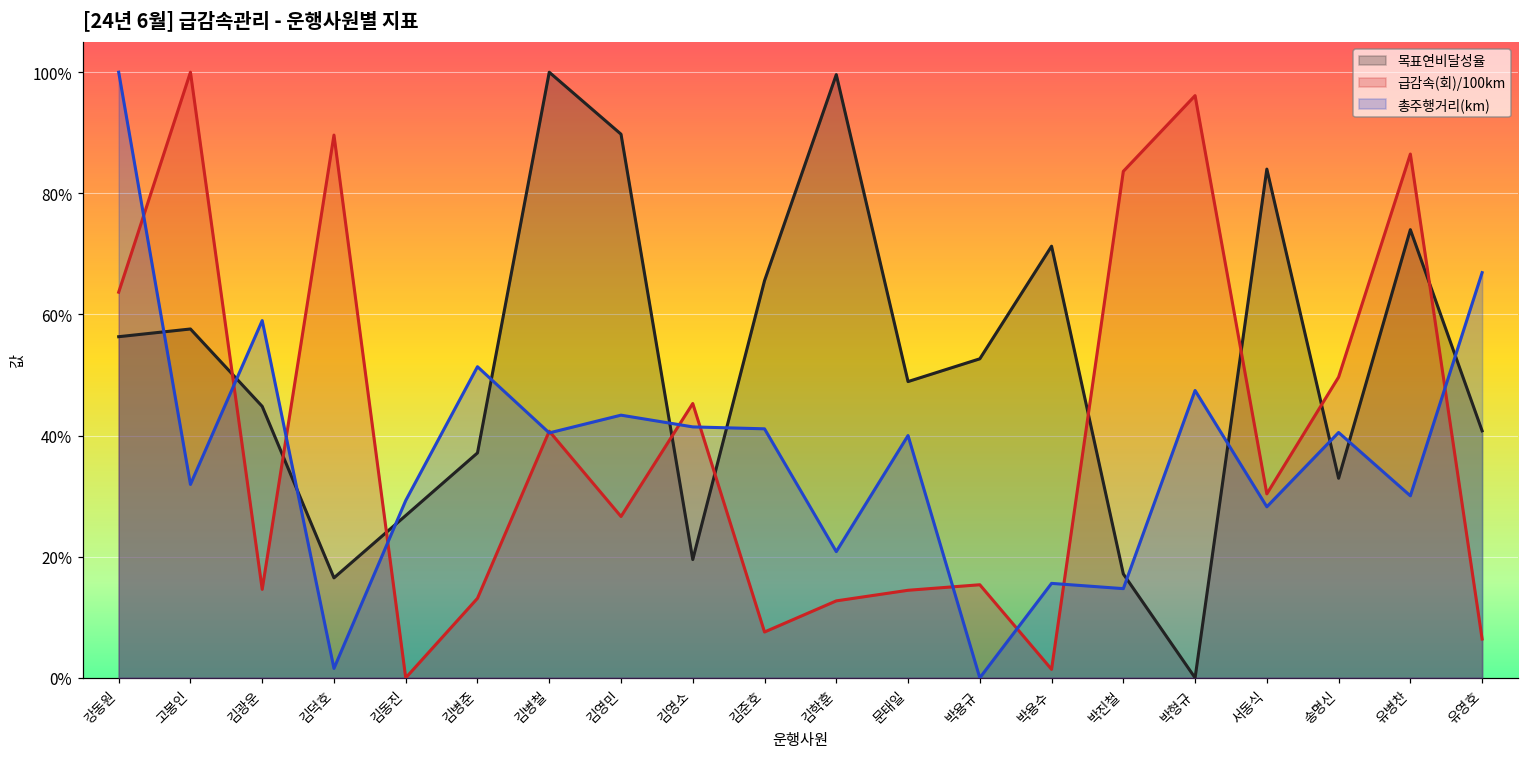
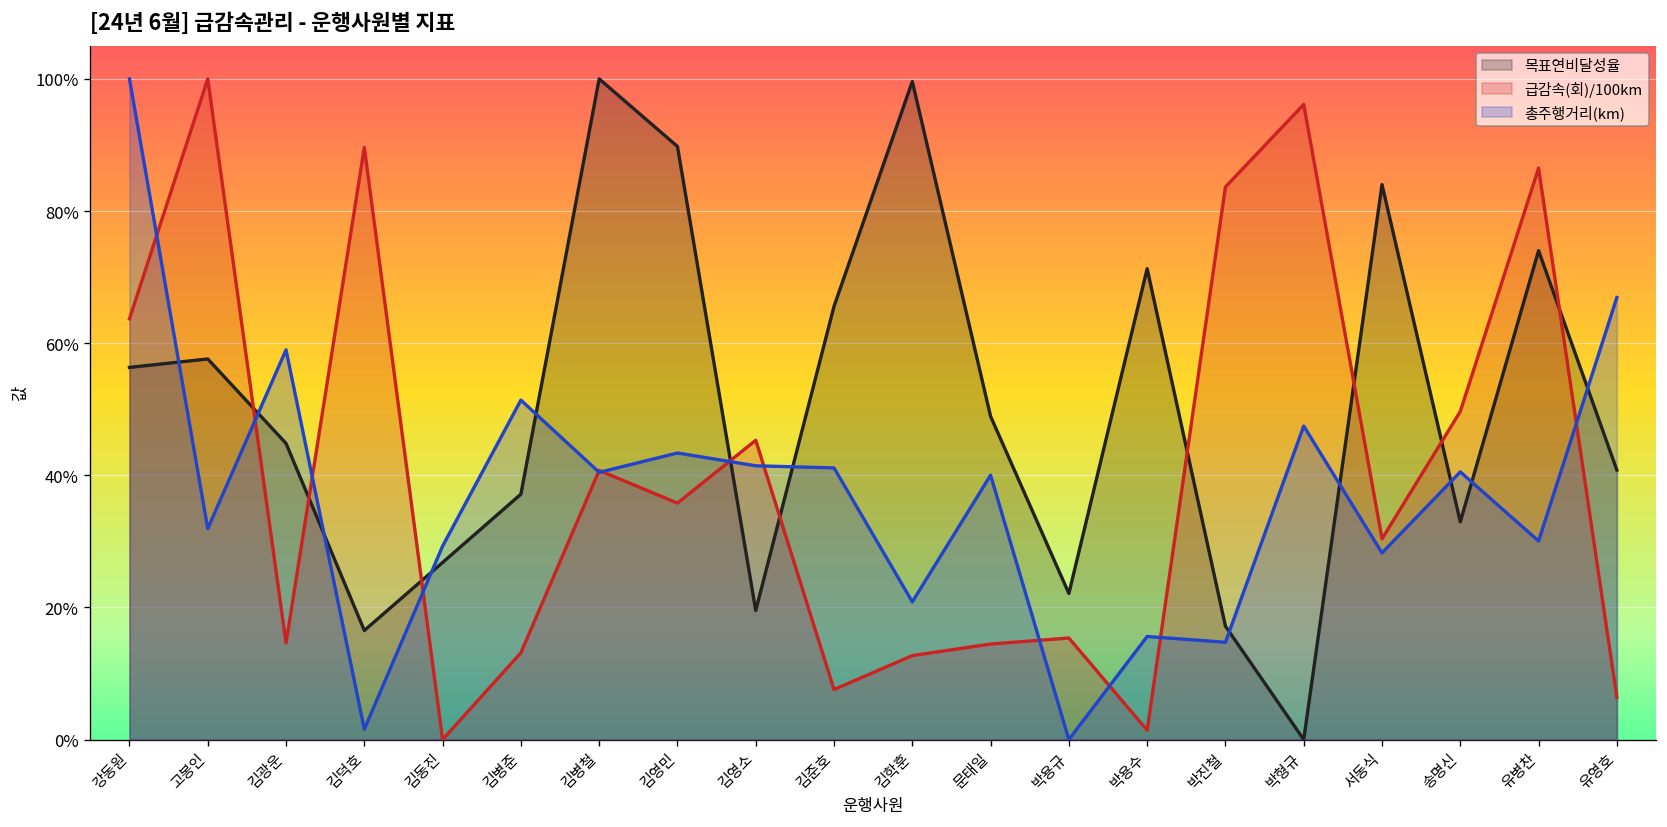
  {
    "목표연비달성율": {
      "강동원": "56%",
      "고봉인": "58%",
      "김광운": "45%",
      "김덕호": "17%",
      "김동진": "27%",
      "김병준": "37%",
      "김병철": "100%",
      "김영민": "90%",
      "김영소": "20%",
      "김준호": "66%",
      "김학훈": "100%",
      "문태일": "49%",
-     "박용규": "53%",
+     "박용규": "22%",
      "박용수": "71%",
      "박진철": "17%",
      "박형규": "0%",
      "서동식": "84%",
      "송명신": "33%",
      "유병찬": "74%",
      "유영호": "41%"
    },
    "급감속(회)/100km": {
      "강동원": "64%",
      "고봉인": "100%",
      "김광운": "15%",
      "김덕호": "90%",
      "김동진": "0%",
      "김병준": "13%",
-     "김영민": "27%",
+     "김영민": "36%",
      "김영소": "45%",
      "김준호": "8%",
      "김학훈": "13%",
      "문태일": "14%",
      "박용규": "15%",
      "박용수": "1%",
      "박진철": "84%",
      "박형규": "96%",
      "서동식": "30%",
      "송명신": "50%",
      "유병찬": "86%",
      "유영호": "6%"
    },
    "총주행거리(km)": {
      "강동원": "100%",
      "고봉인": "32%",
      "김광운": "59%",
      "김덕호": "2%",
      "김동진": "29%",
      "김병준": "51%",
      "김영민": "43%",
      "김영소": "41%",
      "김준호": "41%",
      "김학훈": "21%",
      "문태일": "40%",
      "박용규": "0%",
      "박용수": "16%",
      "박진철": "15%",
      "박형규": "47%",
      "서동식": "28%",
      "송명신": "41%",
      "유병찬": "30%",
      "유영호": "67%"
    }
  }
